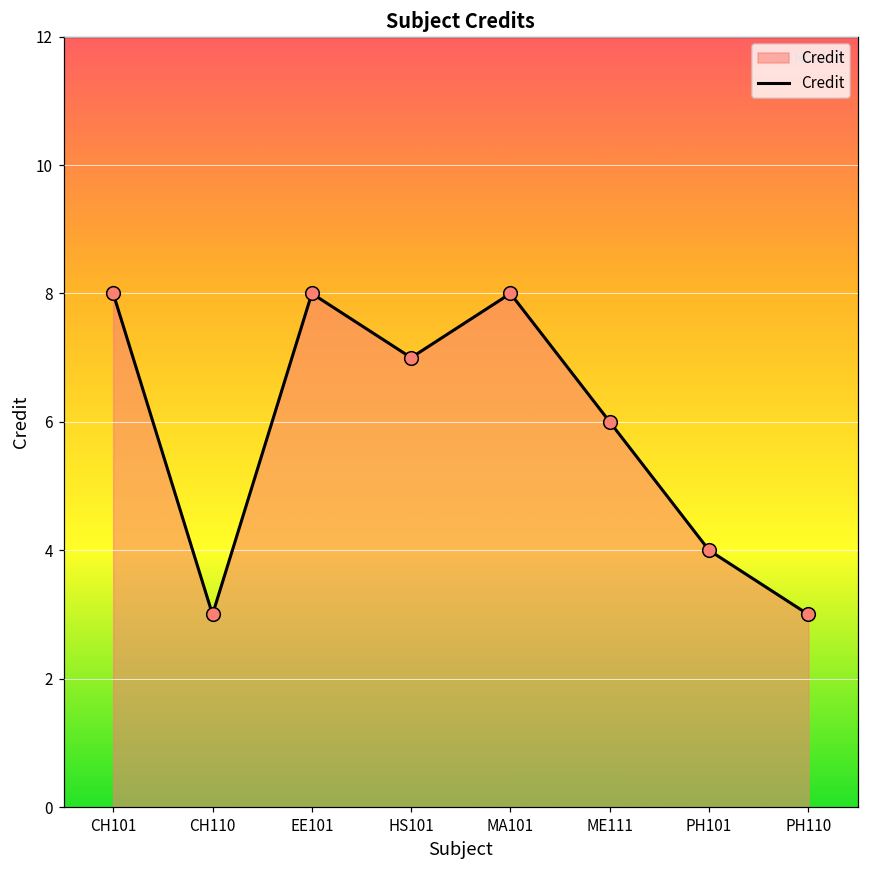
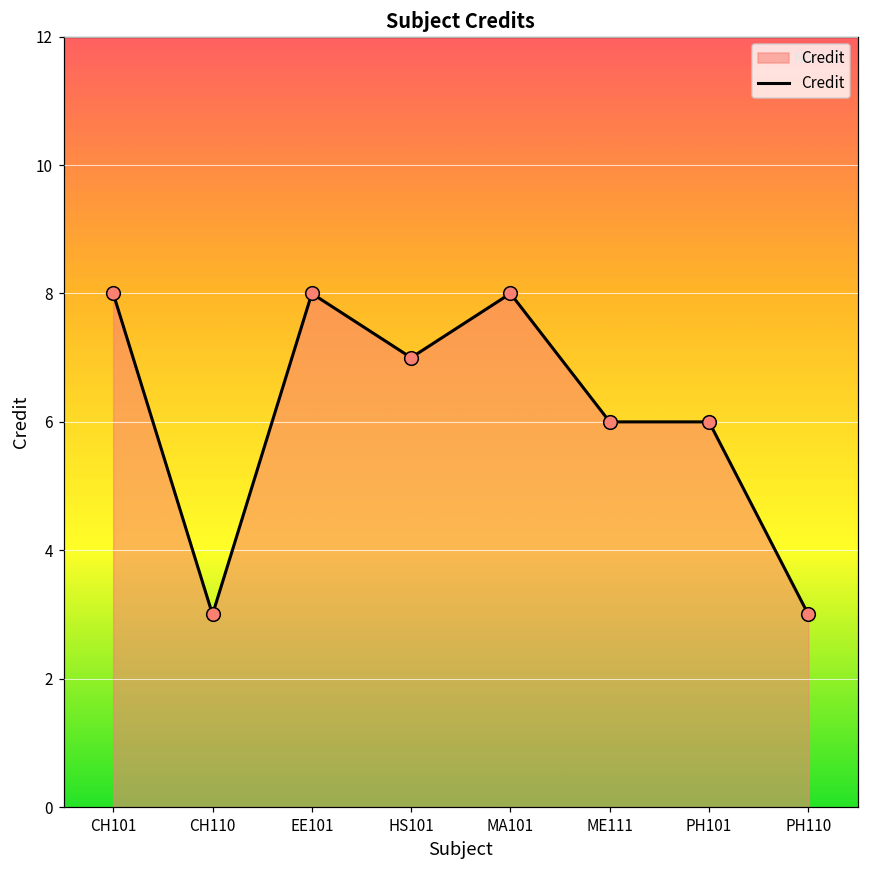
  {
    "CH101": 8,
    "CH110": 3,
    "EE101": 8,
    "HS101": 7,
    "MA101": 8,
    "ME111": 6,
-   "PH101": 4,
+   "PH101": 6,
    "PH110": 3
  }
